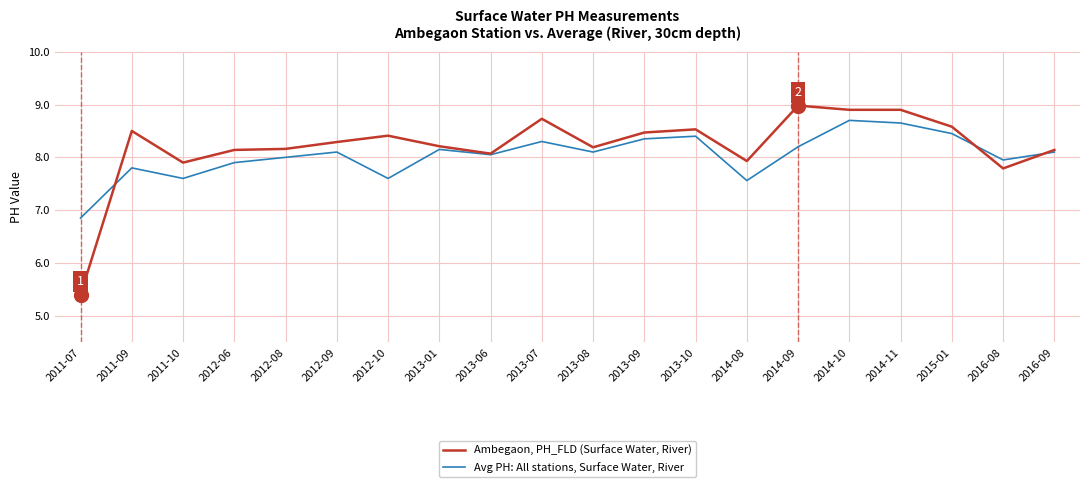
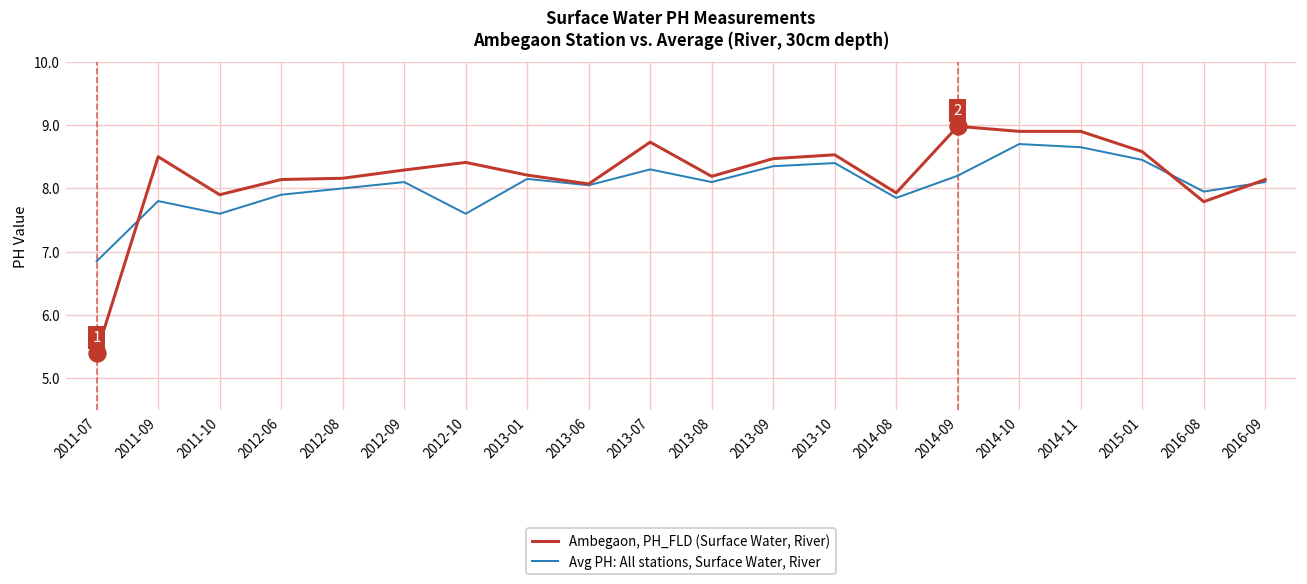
  {
    "Avg PH: All stations, Surface Water, River": {
      "2011-07": 6.9,
      "2011-09": 7.8,
      "2011-10": 7.6,
      "2012-06": 7.9,
      "2012-08": 8.0,
      "2012-09": 8.1,
      "2012-10": 7.6,
      "2013-01": 8.2,
      "2013-07": 8.3,
      "2013-08": 8.1,
      "2013-09": 8.4,
      "2013-10": 8.4,
-     "2014-08": 7.6,
+     "2014-08": 7.9,
      "2014-09": 8.2,
      "2014-10": 8.7,
      "2014-11": 8.7,
      "2015-01": 8.5,
      "2016-08": 8.0
    }
  }
